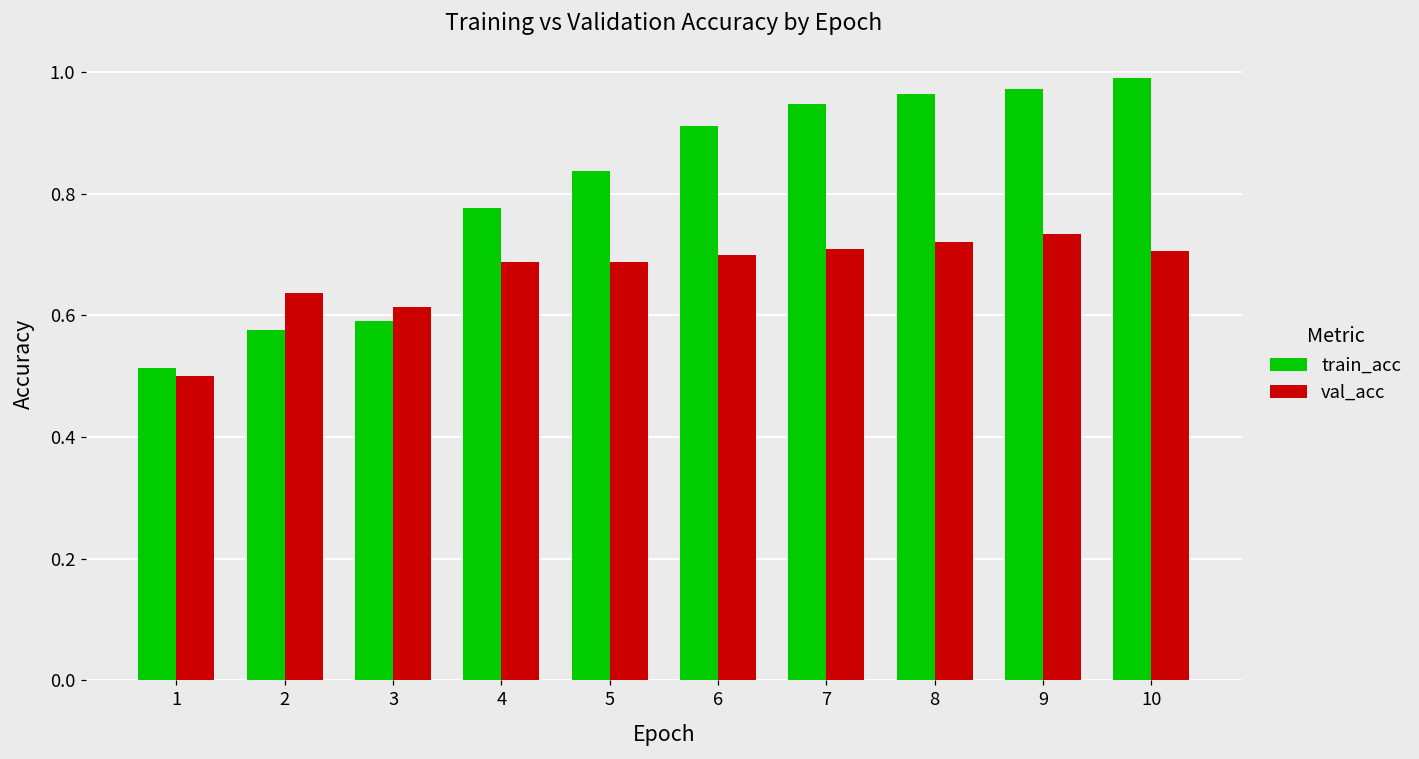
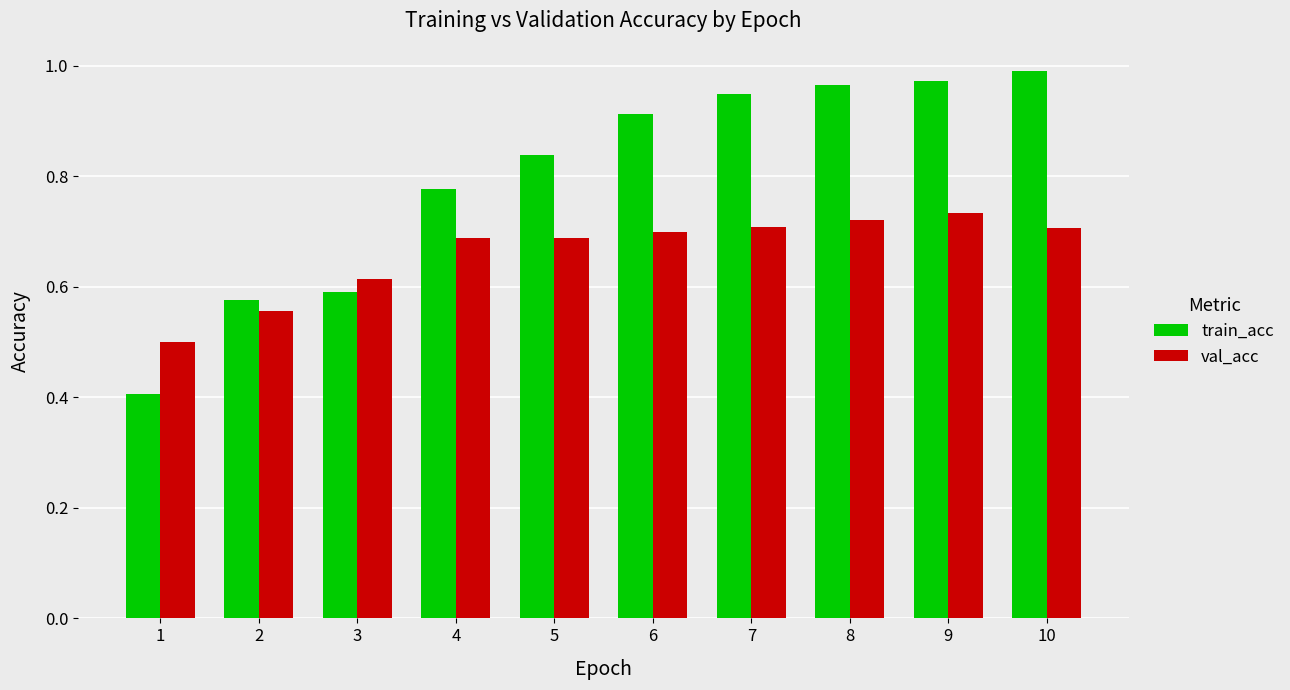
  {
    "train_acc": {
-     "1": 0.51,
+     "1": 0.41,
      "2": 0.58,
      "3": 0.59,
      "4": 0.78,
      "5": 0.84,
      "6": 0.91,
      "7": 0.95,
      "8": 0.96,
      "9": 0.97,
      "10": 0.99
    },
    "val_acc": {
      "1": 0.50,
-     "2": 0.64,
+     "2": 0.56,
      "3": 0.61,
      "4": 0.69,
      "5": 0.69,
      "6": 0.70,
      "7": 0.71,
      "8": 0.72,
      "9": 0.73,
      "10": 0.71
    }
  }
